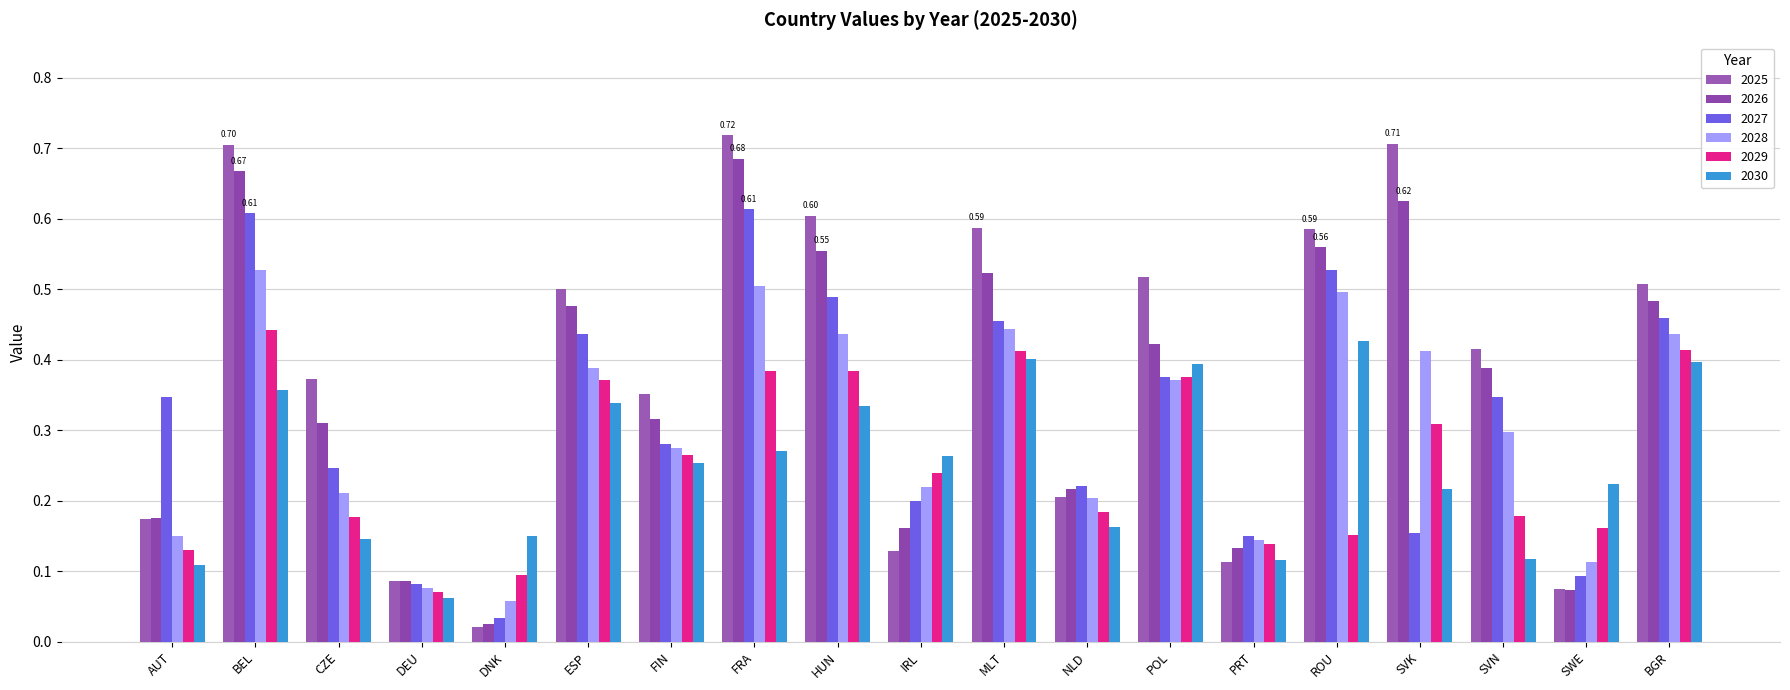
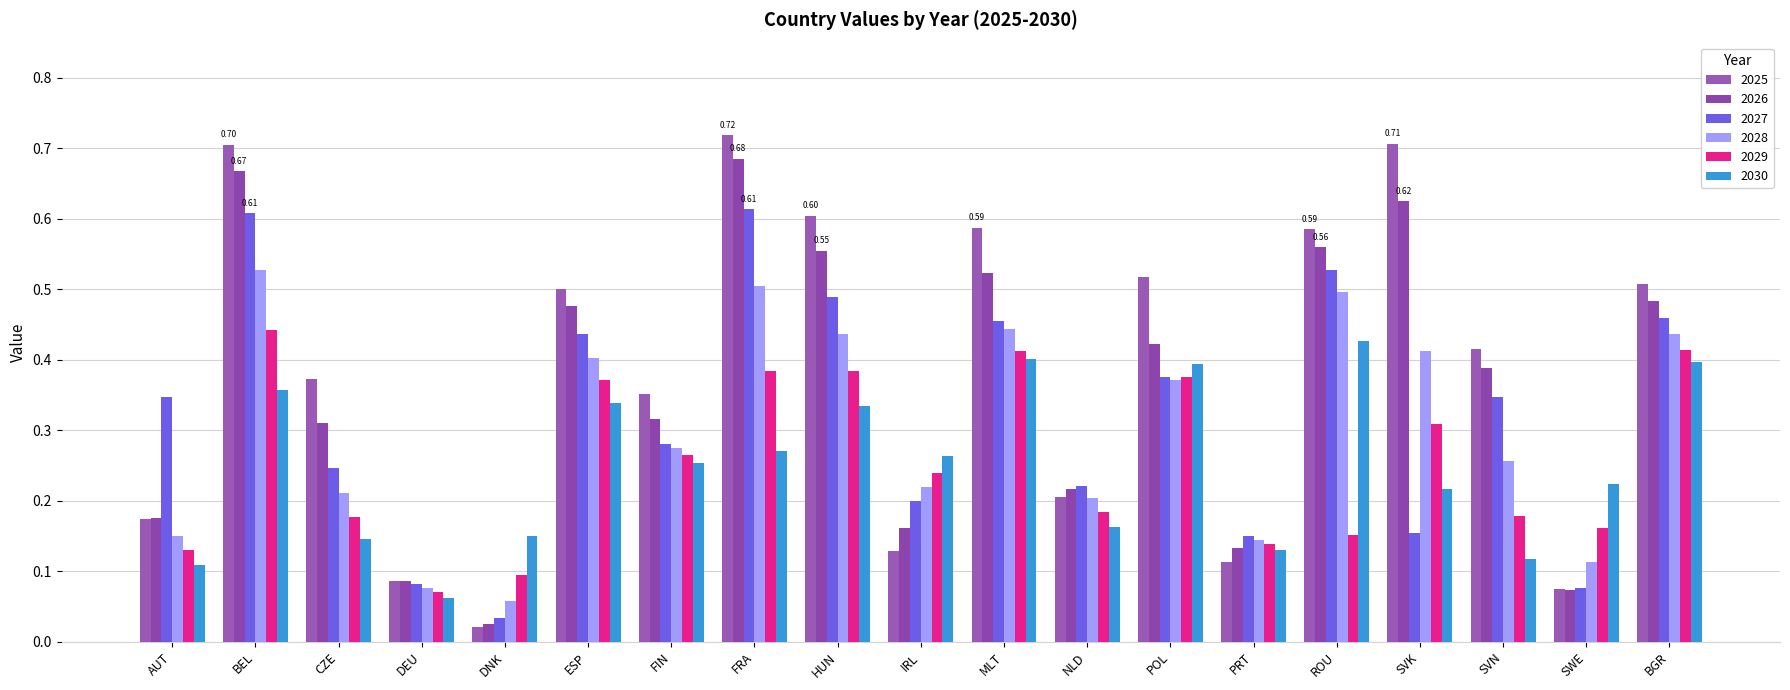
  {
    "2027": {
      "AUT": 0.35,
      "CZE": 0.25,
      "DEU": 0.08,
      "DNK": 0.03,
      "ESP": 0.44,
      "FIN": 0.28,
      "HUN": 0.49,
      "IRL": 0.20,
      "MLT": 0.45,
      "NLD": 0.22,
      "POL": 0.38,
      "PRT": 0.15,
      "ROU": 0.53,
      "SVK": 0.15,
      "SVN": 0.35,
-     "SWE": 0.09,
+     "SWE": 0.08,
      "BGR": 0.46
    },
    "2028": {
      "AUT": 0.15,
      "BEL": 0.53,
      "CZE": 0.21,
      "DEU": 0.08,
      "DNK": 0.06,
-     "ESP": 0.39,
+     "ESP": 0.40,
      "FIN": 0.28,
      "FRA": 0.50,
      "HUN": 0.44,
      "IRL": 0.22,
      "MLT": 0.44,
      "NLD": 0.20,
      "POL": 0.37,
      "PRT": 0.14,
      "ROU": 0.50,
      "SVK": 0.41,
-     "SVN": 0.30,
+     "SVN": 0.26,
      "SWE": 0.11,
      "BGR": 0.44
    },
    "2029": {
      "AUT": 0.13,
      "BEL": 0.44,
      "CZE": 0.18,
      "DEU": 0.07,
      "DNK": 0.10,
      "ESP": 0.37,
      "FIN": 0.26,
      "FRA": 0.38,
      "HUN": 0.38,
      "IRL": 0.24,
      "MLT": 0.41,
      "NLD": 0.18,
      "POL": 0.38,
      "PRT": 0.14,
      "ROU": 0.15,
      "SVK": 0.31,
      "SVN": 0.18,
      "SWE": 0.16,
      "BGR": 0.41
    },
    "2030": {
      "AUT": 0.11,
      "BEL": 0.36,
      "CZE": 0.15,
      "DEU": 0.06,
      "DNK": 0.15,
      "ESP": 0.34,
      "FIN": 0.25,
      "FRA": 0.27,
      "HUN": 0.33,
      "IRL": 0.26,
      "MLT": 0.40,
      "NLD": 0.16,
      "POL": 0.39,
-     "PRT": 0.12,
+     "PRT": 0.13,
      "ROU": 0.43,
      "SVK": 0.22,
      "SVN": 0.12,
      "SWE": 0.22,
      "BGR": 0.40
    }
  }
